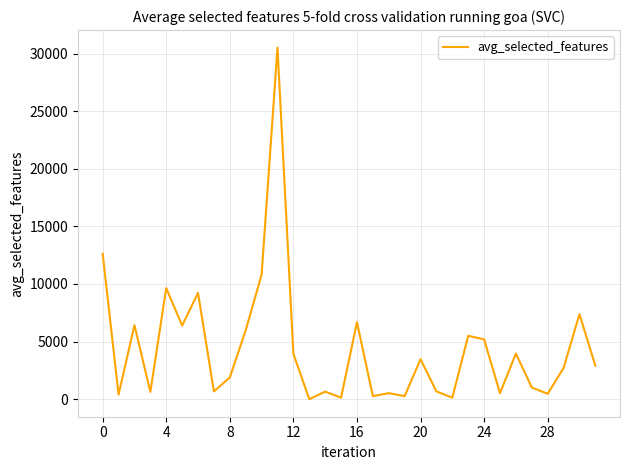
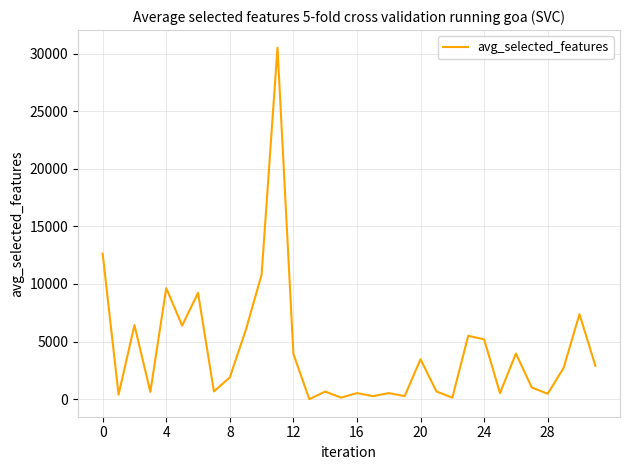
  {
    "0": 12600,
    "4": 9600,
    "8": 1900,
    "12": 3900,
-   "16": 6700,
+   "16": 500,
    "20": 3500,
    "24": 5200,
    "28": 500
  }
